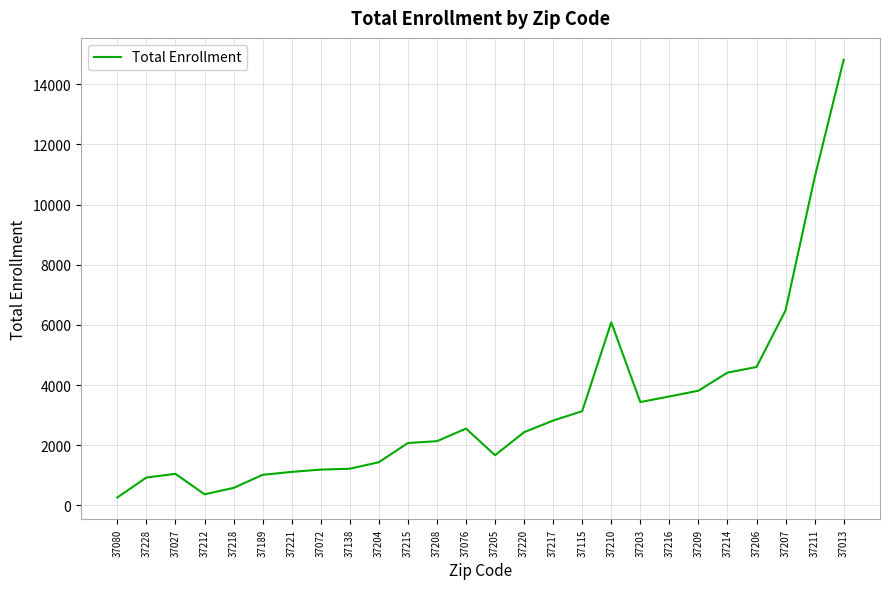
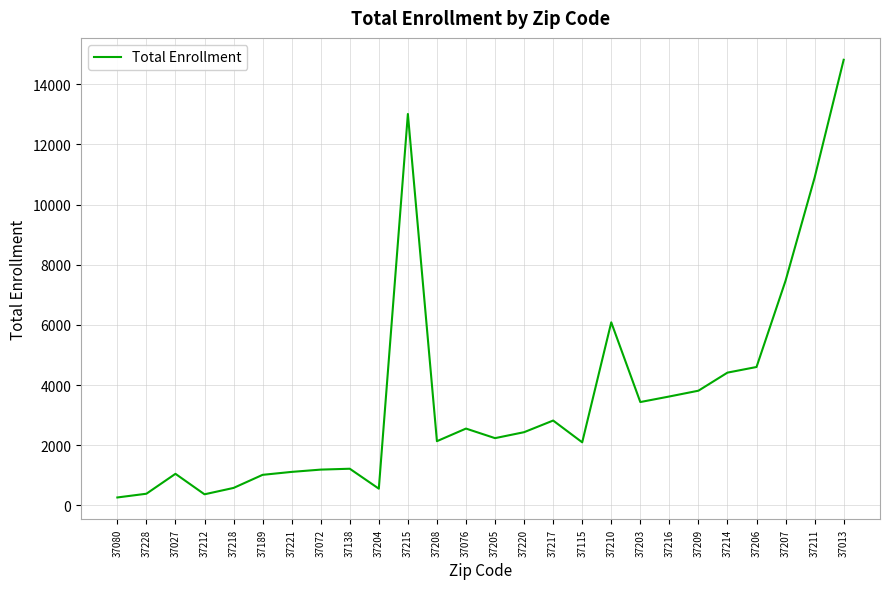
  {
    "37080": 300,
-   "37228": 900,
+   "37228": 400,
    "37027": 1000,
    "37212": 400,
    "37218": 600,
    "37189": 1000,
    "37221": 1100,
    "37072": 1200,
    "37138": 1200,
-   "37204": 1400,
-   "37215": 2100,
+   "37204": 600,
+   "37215": 13000,
    "37208": 2100,
    "37076": 2600,
-   "37205": 1700,
+   "37205": 2200,
    "37220": 2400,
    "37217": 2800,
-   "37115": 3100,
+   "37115": 2100,
    "37210": 6100,
    "37203": 3400,
    "37216": 3600,
    "37209": 3800,
    "37214": 4400,
    "37206": 4600,
-   "37207": 6500,
+   "37207": 7500,
    "37211": 10900,
    "37013": 14800
  }
